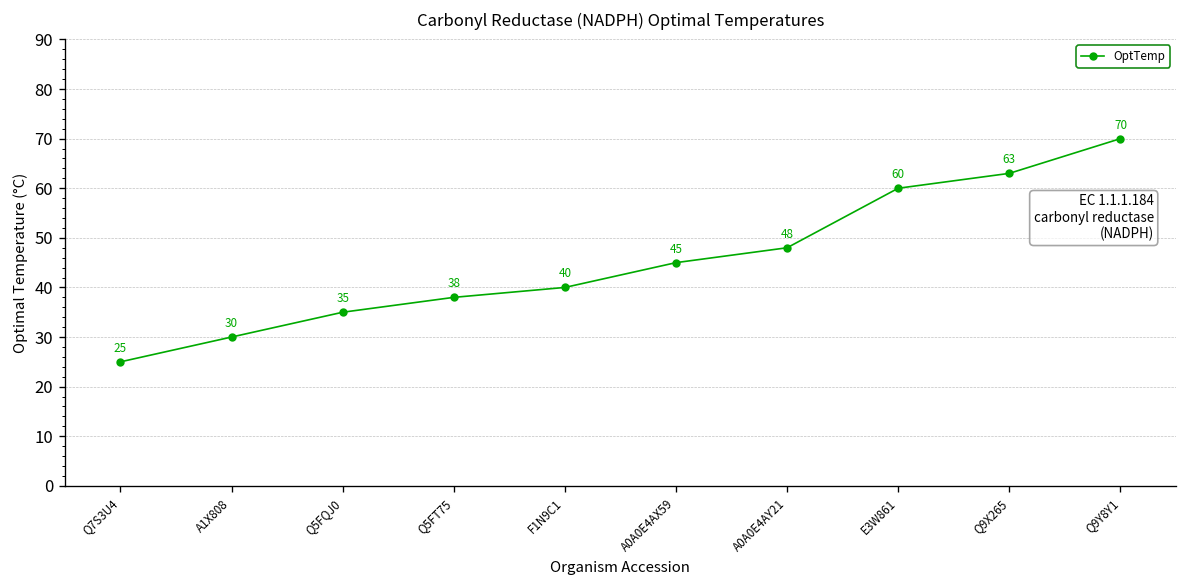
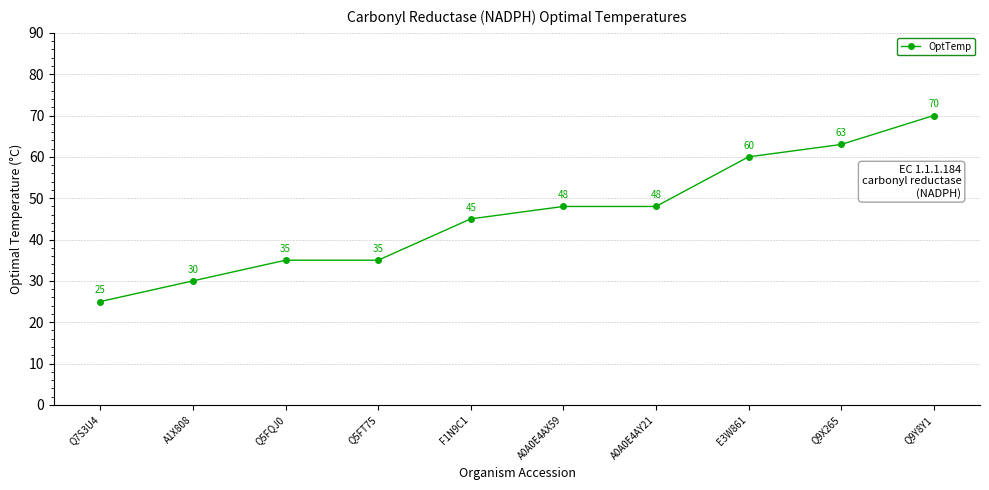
  {
    "Q7S3U4": 25,
    "A1X808": 30,
    "Q5FQJ0": 35,
-   "Q5FT75": 38,
-   "F1N9C1": 40,
-   "A0A0E4AX59": 45,
+   "Q5FT75": 35,
+   "F1N9C1": 45,
+   "A0A0E4AX59": 48,
    "A0A0E4AY21": 48,
    "E3W861": 60,
    "Q9X265": 63,
    "Q9Y8Y1": 70
  }
